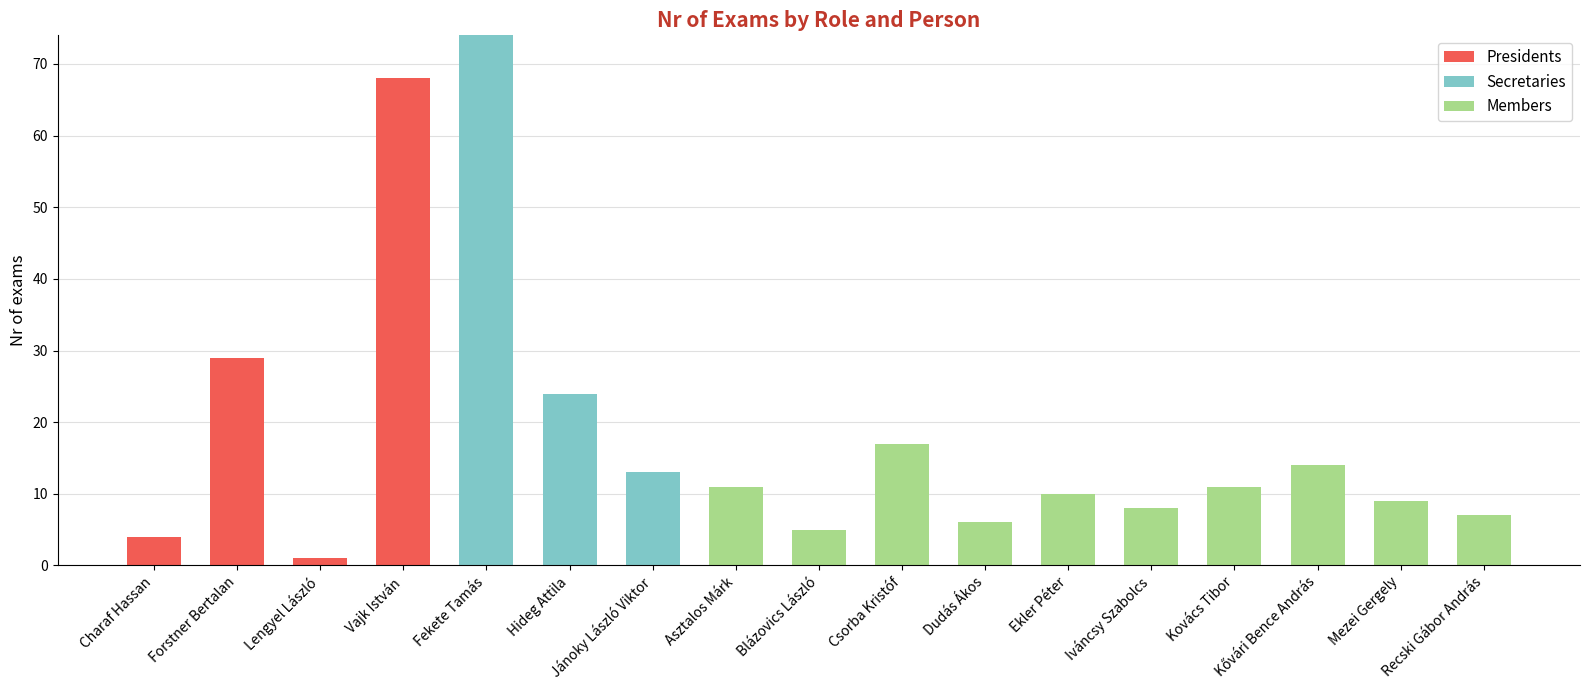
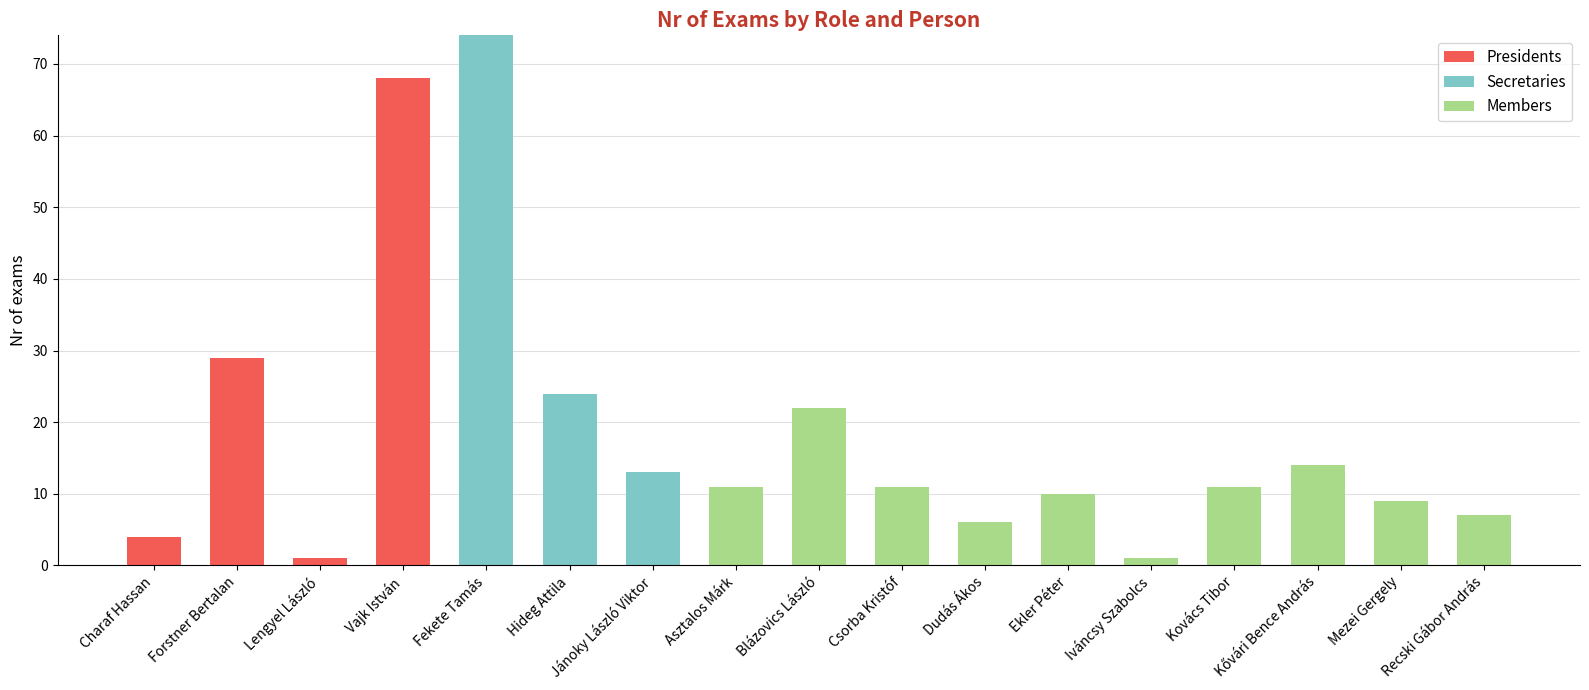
  {
    "Presidents": {
      "Charaf Hassan": 4,
      "Forstner Bertalan": 29,
      "Lengyel László": 1,
      "Vajk István": 68,
      "Fekete Tamás": 0,
      "Hideg Attila": 0,
      "Jánoky László Viktor": 0,
      "Asztalos Márk": 0,
      "Blázovics László": 0,
      "Csorba Kristóf": 0,
      "Dudás Ákos": 0,
      "Ekler Péter": 0,
      "Iváncsy Szabolcs": 0,
      "Kovács Tibor": 0,
      "Kővári Bence András": 0,
      "Mezei Gergely": 0,
      "Recski Gábor András": 0
    },
    "Members": {
-     "Blázovics László": 5,
-     "Csorba Kristóf": 17,
-     "Iváncsy Szabolcs": 8
+     "Blázovics László": 22,
+     "Csorba Kristóf": 11,
+     "Iváncsy Szabolcs": 1
    }
  }
